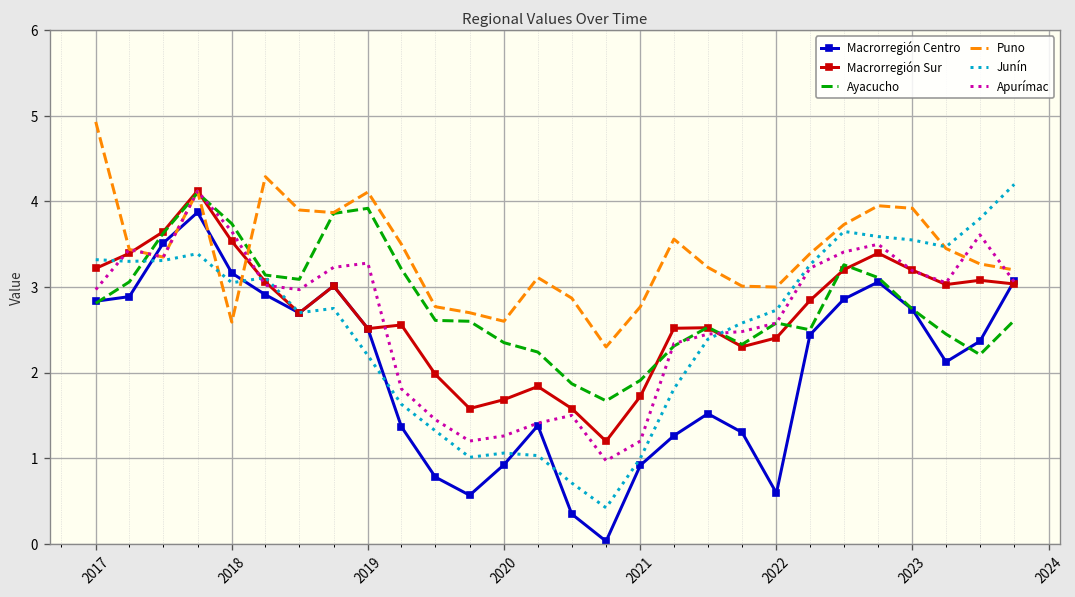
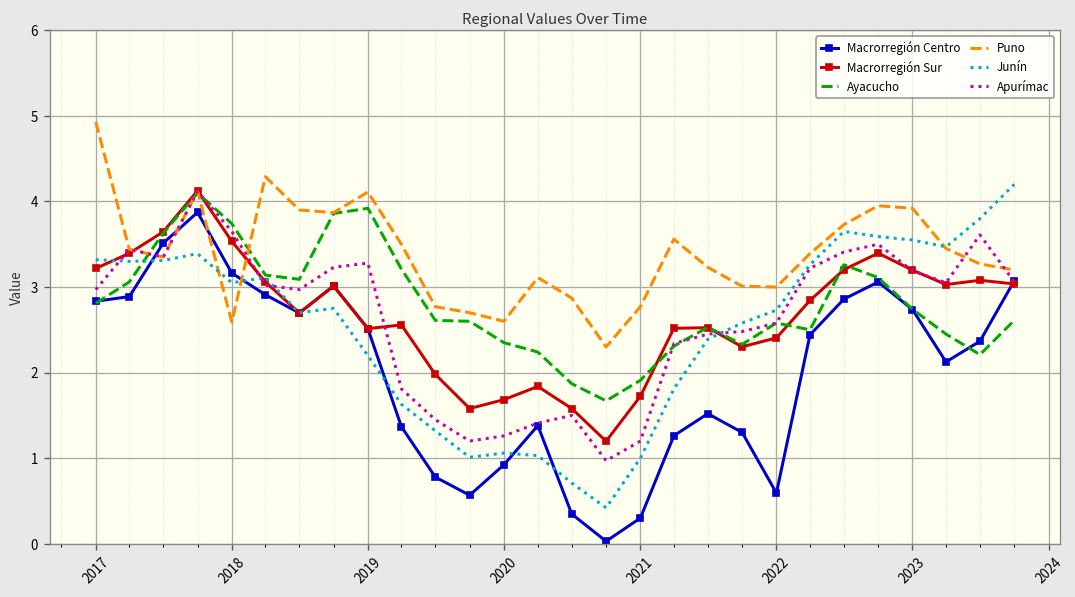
  {
    "Macrorregión Centro": {
      "2018": 3.2,
      "2020": 0.9,
-     "2021": 0.9,
+     "2021": 0.3,
      "2022": 0.6
    },
    "Macrorregión Sur": {
      "2017": 3.2,
      "2018": 3.5,
      "2020": 1.7,
      "2021": 1.7,
      "2022": 2.4
    },
    "Ayacucho": {
      "2018": 3.7,
      "2019": 3.9,
      "2020": 2.4,
      "2021": 1.9
    },
    "Puno": {
      "2017": 4.9,
      "2018": 2.6,
      "2019": 4.1,
      "2020": 2.6,
      "2021": 2.8,
      "2022": 3.0,
      "2023": 3.9
    },
    "Junín": {
      "2017": 3.3,
      "2018": 3.1,
      "2019": 2.2,
      "2020": 1.1,
      "2021": 1.0,
      "2022": 2.7,
      "2023": 3.6
    },
    "Apurímac": {
      "2017": 3.0,
      "2018": 3.7,
      "2019": 3.3,
      "2020": 1.3,
      "2021": 1.2
    }
  }
